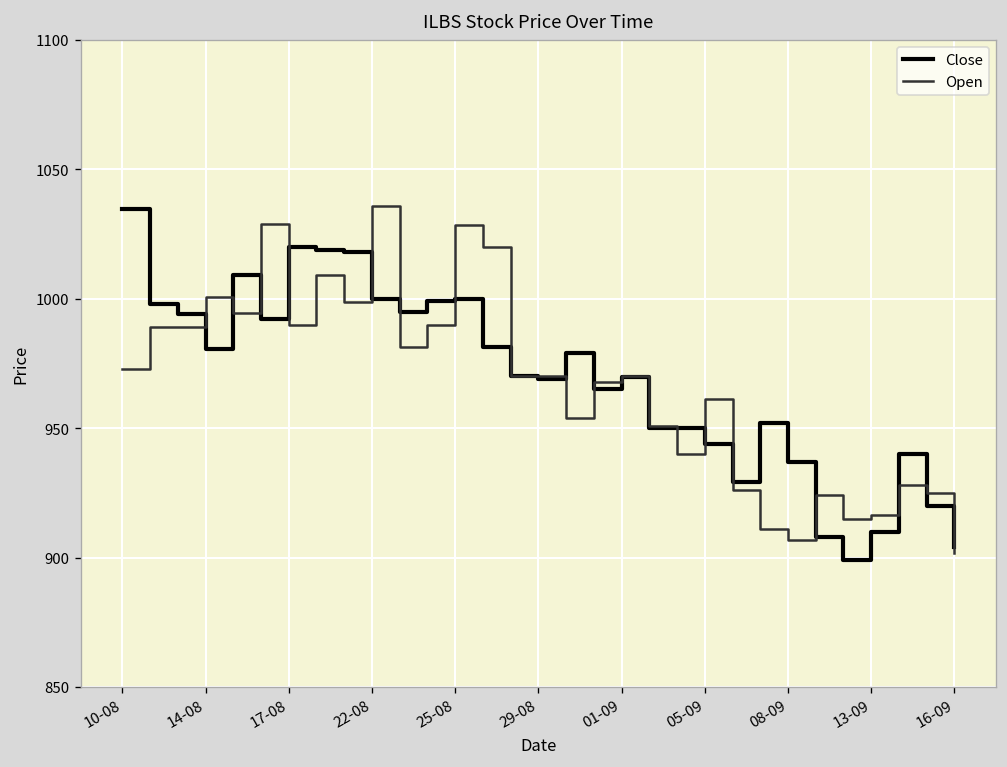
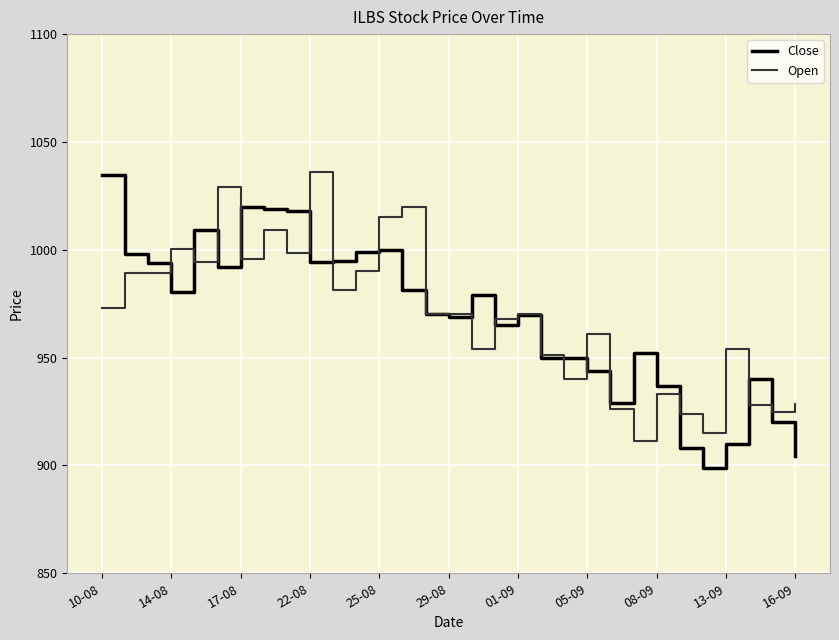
  {
    "Close": {
      "10-08": 1035,
      "14-08": 980,
      "17-08": 1020,
-     "22-08": 1000,
+     "22-08": 994,
      "25-08": 1000,
      "05-09": 944,
      "08-09": 937,
      "13-09": 910,
      "16-09": 904
    },
    "Open": {
      "10-08": 973,
      "14-08": 1001,
-     "17-08": 990,
+     "17-08": 996,
      "22-08": 1036,
-     "25-08": 1029,
+     "25-08": 1015,
      "05-09": 961,
-     "08-09": 907,
-     "13-09": 917,
-     "16-09": 902
+     "08-09": 933,
+     "13-09": 954,
+     "16-09": 928
    }
  }
